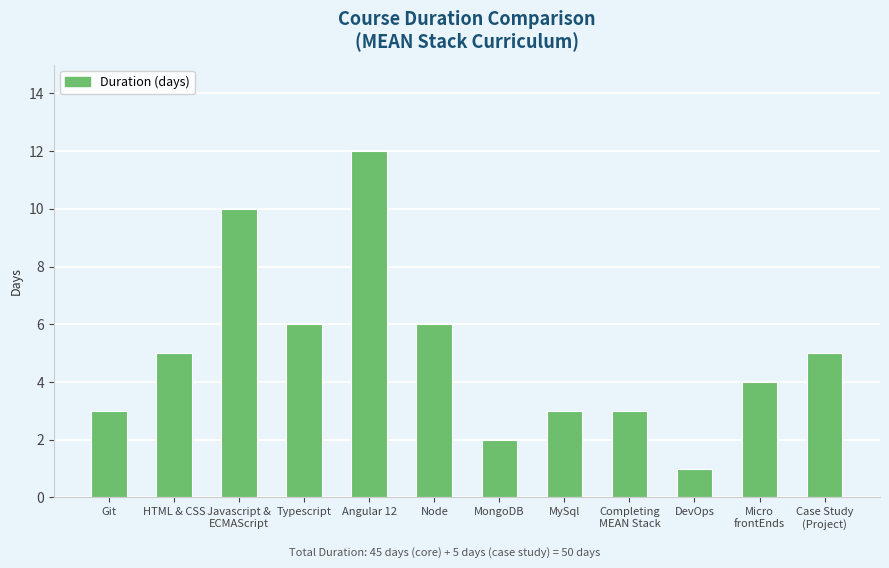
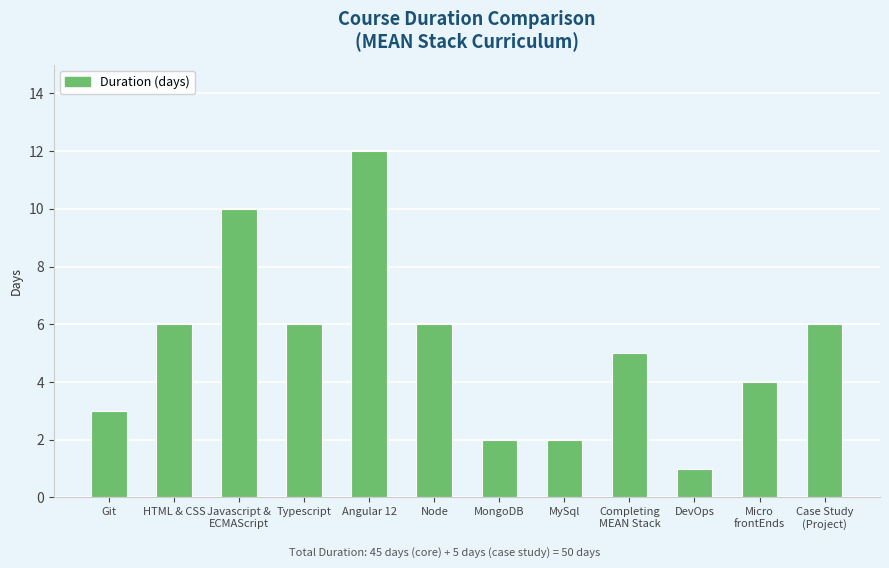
  {
    "Git": 3,
-   "HTML & CSS": 5,
+   "HTML & CSS": 6,
    "Javascript & ECMAScript": 10,
    "Typescript": 6,
    "Angular 12": 12,
    "Node": 6,
    "MongoDB": 2,
-   "MySql": 3,
-   "Completing MEAN Stack": 3,
+   "MySql": 2,
+   "Completing MEAN Stack": 5,
    "DevOps": 1,
    "Micro frontEnds": 4,
-   "Case Study (Project)": 5
+   "Case Study (Project)": 6
  }
